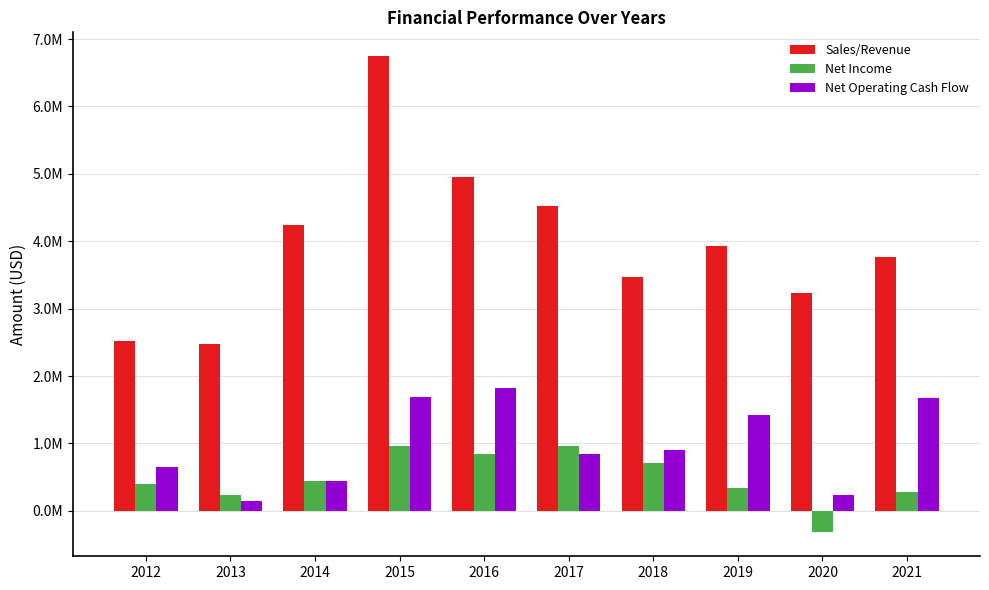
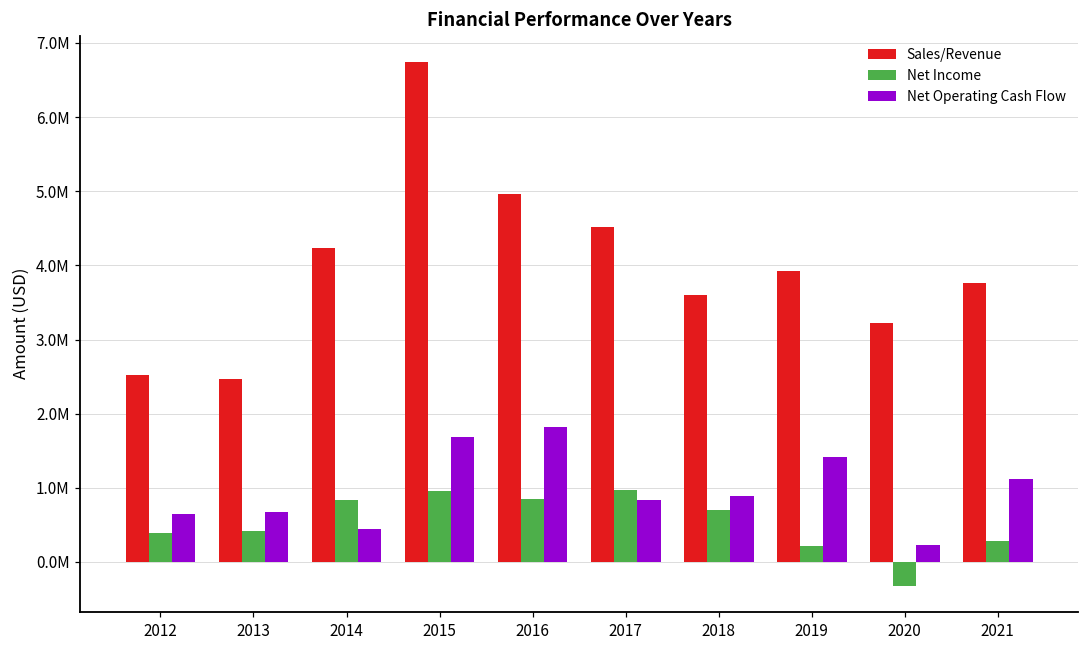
  {
    "Sales/Revenue": {
      "2012": 2500000,
      "2013": 2500000,
      "2014": 4200000,
      "2015": 6700000,
      "2016": 5000000,
      "2017": 4500000,
-     "2018": 3500000,
+     "2018": 3600000,
      "2019": 3900000,
      "2020": 3200000,
      "2021": 3800000
    },
    "Net Income": {
      "2012": 400000,
-     "2013": 200000,
-     "2014": 400000,
+     "2013": 400000,
+     "2014": 800000,
      "2015": 1000000,
      "2016": 800000,
      "2017": 1000000,
      "2018": 700000,
-     "2019": 300000,
+     "2019": 200000,
      "2020": -300000,
      "2021": 300000
    },
    "Net Operating Cash Flow": {
      "2012": 600000,
-     "2013": 100000,
+     "2013": 700000,
      "2014": 400000,
      "2015": 1700000,
      "2016": 1800000,
      "2017": 800000,
      "2018": 900000,
      "2019": 1400000,
      "2020": 200000,
-     "2021": 1700000
+     "2021": 1100000
    }
  }
